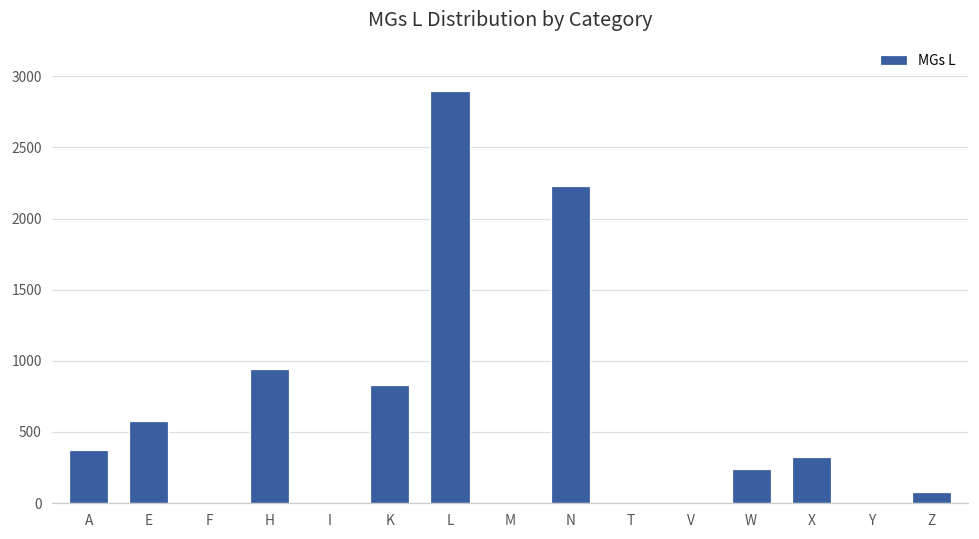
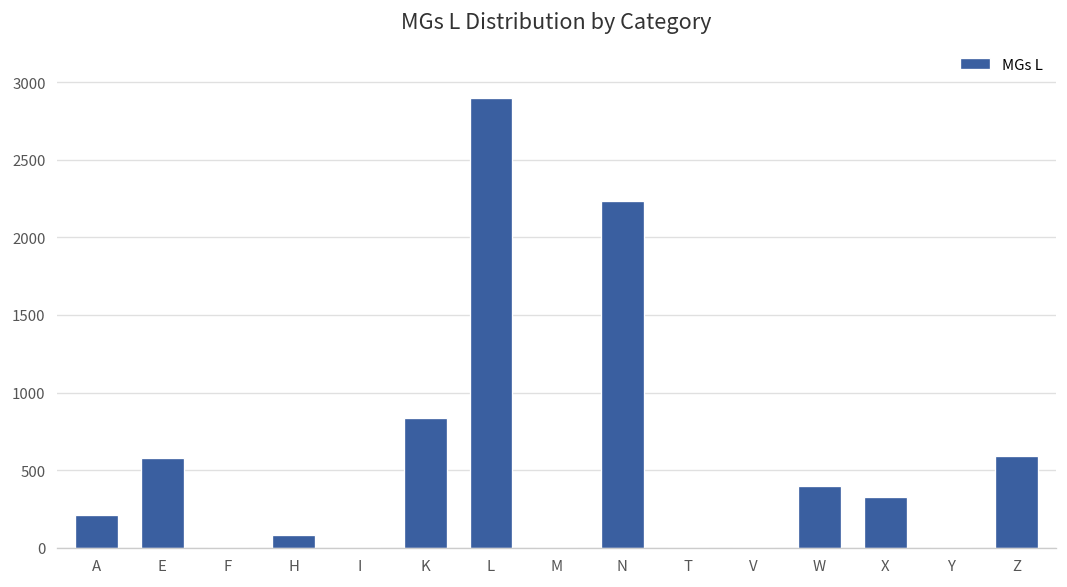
  {
-   "A": 370,
+   "A": 210,
    "E": 580,
    "F": 0,
-   "H": 940,
+   "H": 80,
    "I": 0,
    "K": 830,
    "L": 2900,
    "M": 0,
    "N": 2230,
    "T": 0,
    "V": 0,
-   "W": 240,
+   "W": 400,
    "X": 330,
    "Y": 0,
-   "Z": 80
+   "Z": 590
  }
